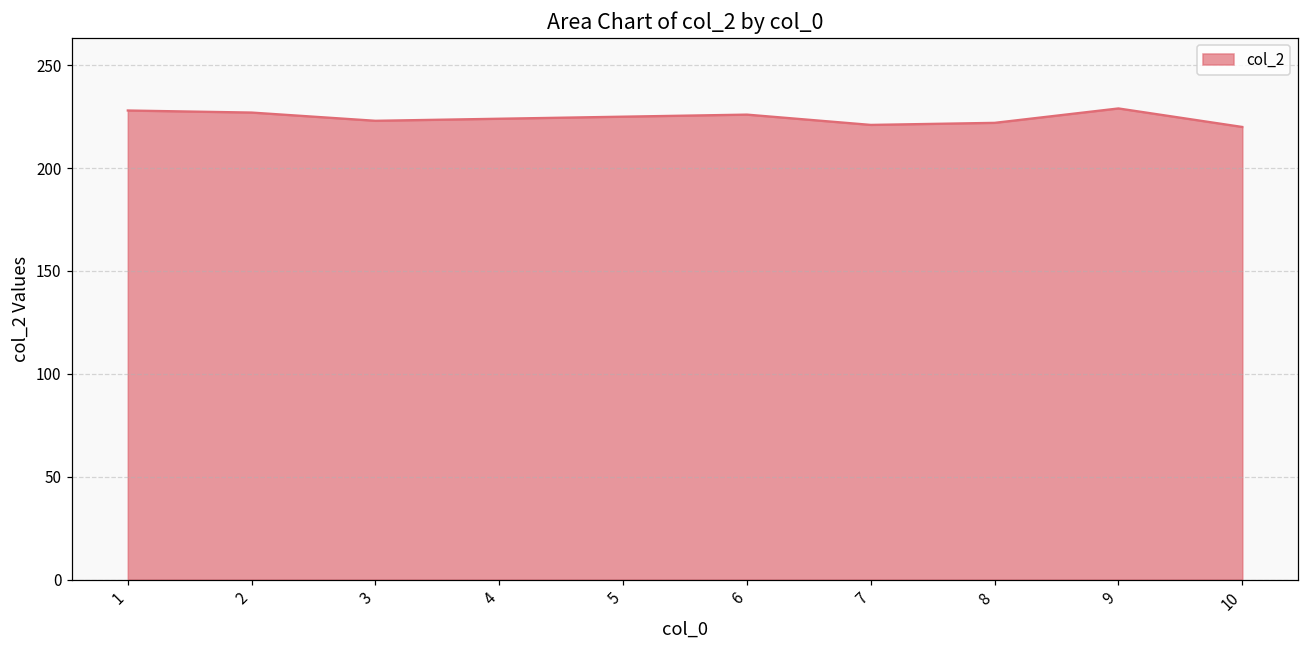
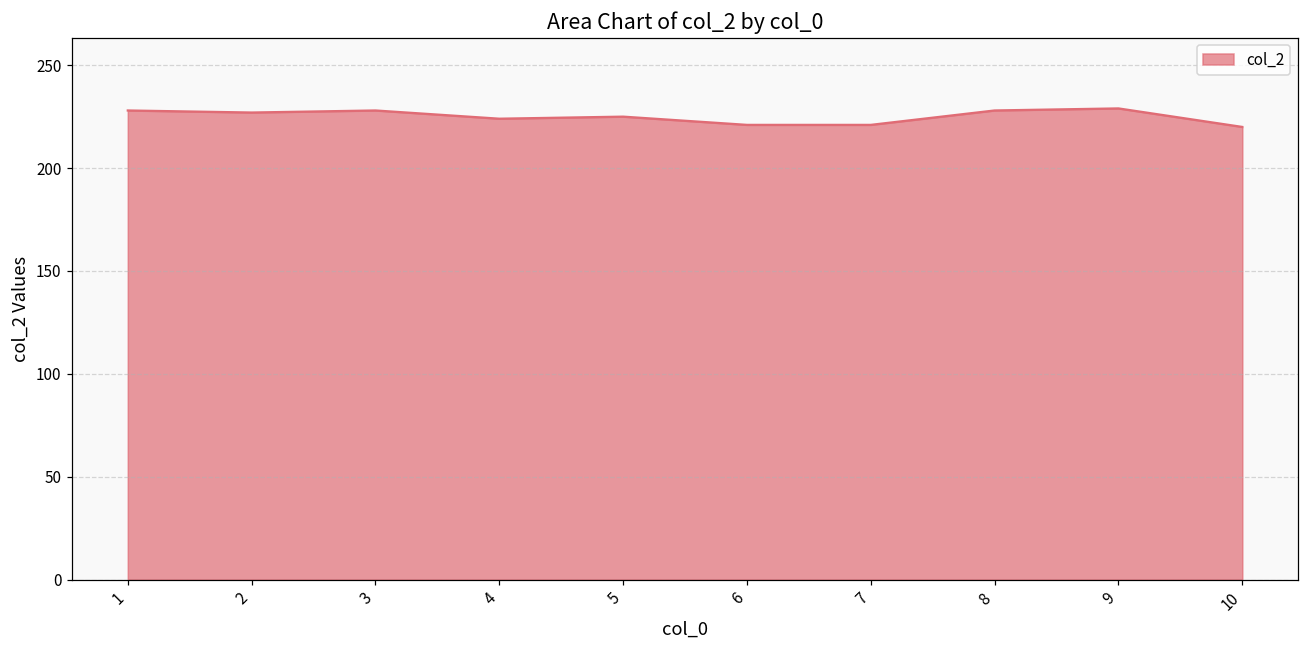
  {
    "1": 228,
    "2": 227,
-   "3": 223,
+   "3": 228,
    "4": 224,
    "5": 225,
-   "6": 226,
+   "6": 221,
    "7": 221,
-   "8": 222,
+   "8": 228,
    "9": 229,
    "10": 220
  }
